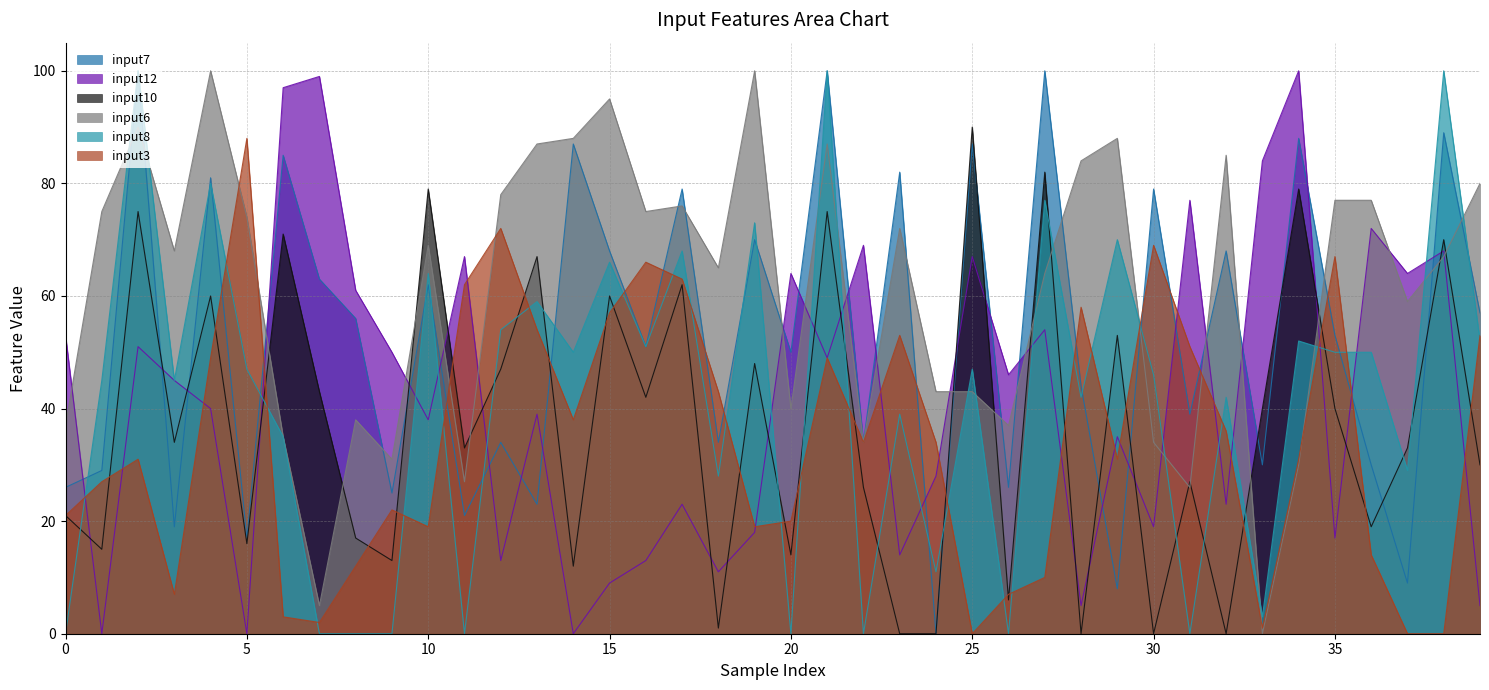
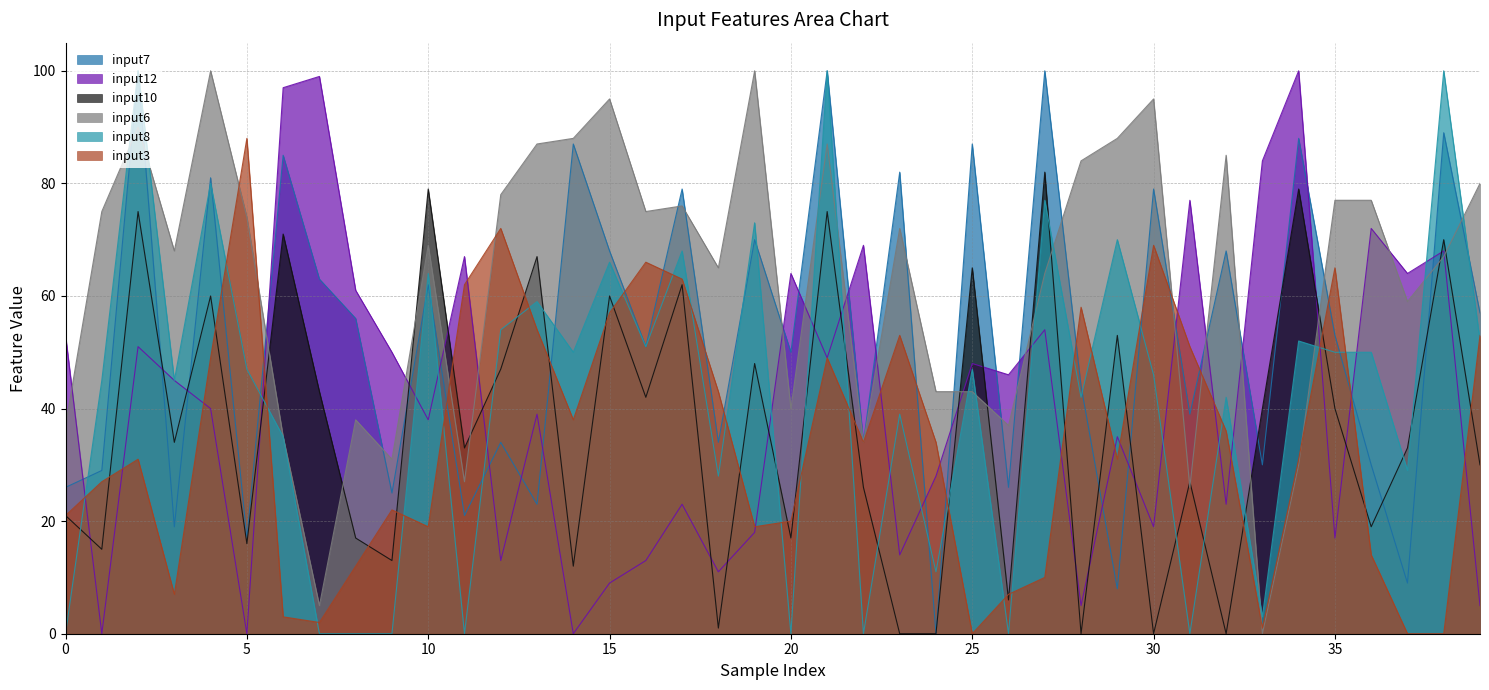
  {
    "input12": {
      "0": 53,
      "5": 0,
      "10": 38,
      "15": 9,
      "20": 64,
-     "25": 67,
+     "25": 48,
      "30": 19,
      "35": 17
    },
    "input10": {
      "5": 16,
      "10": 79,
      "15": 60,
-     "20": 14,
-     "25": 90,
+     "20": 17,
+     "25": 65,
      "30": 0,
      "35": 40
    },
    "input6": {
      "0": 37,
      "5": 74,
      "10": 69,
      "15": 95,
      "20": 40,
      "25": 43,
-     "30": 34,
+     "30": 95,
      "35": 77
    },
    "input3": {
      "5": 88,
      "10": 19,
      "15": 57,
      "20": 20,
      "25": 0,
      "30": 69,
-     "35": 67
+     "35": 65
    }
  }
